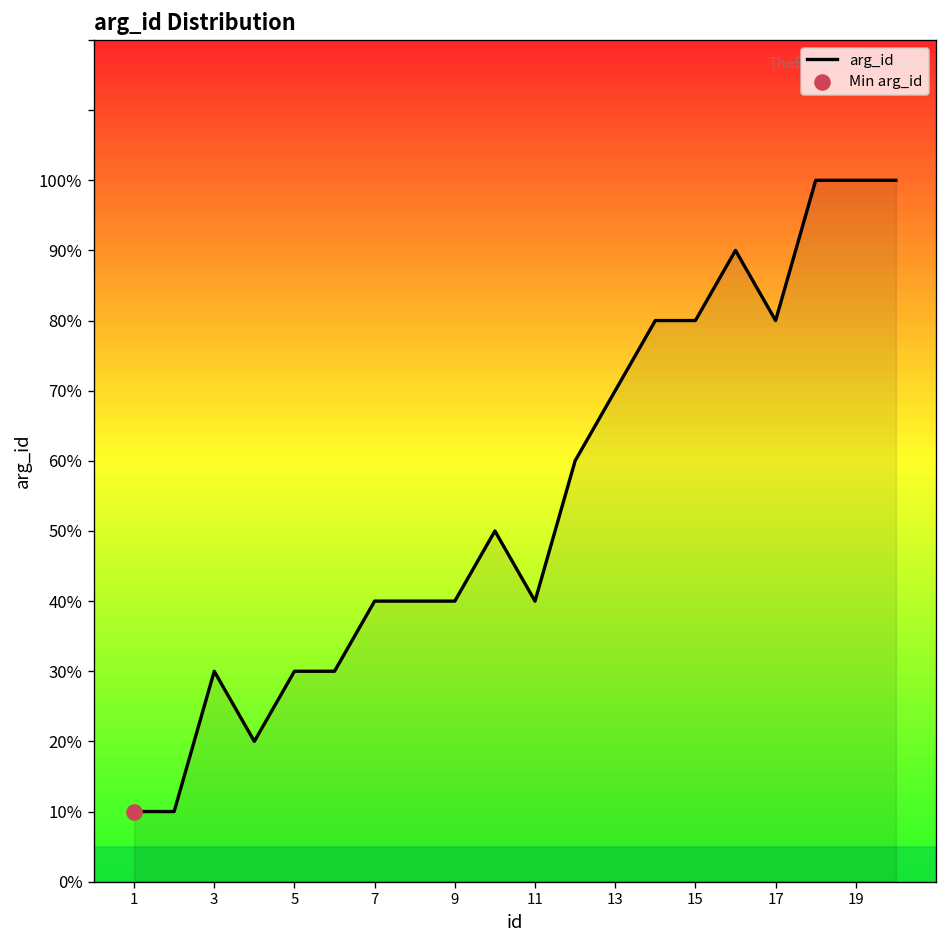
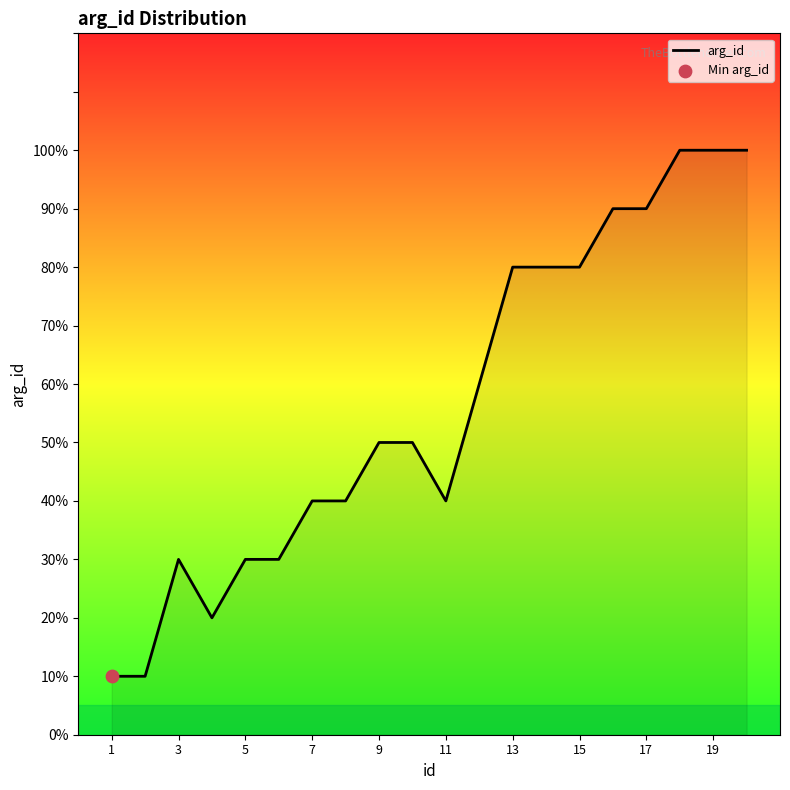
  {
    "arg_id": {
      "3": "30%",
      "5": "30%",
      "7": "40%",
-     "9": "40%",
+     "9": "50%",
      "11": "40%",
-     "13": "70%",
+     "13": "80%",
      "15": "80%",
-     "17": "80%",
+     "17": "90%",
      "19": "100%"
    }
  }
